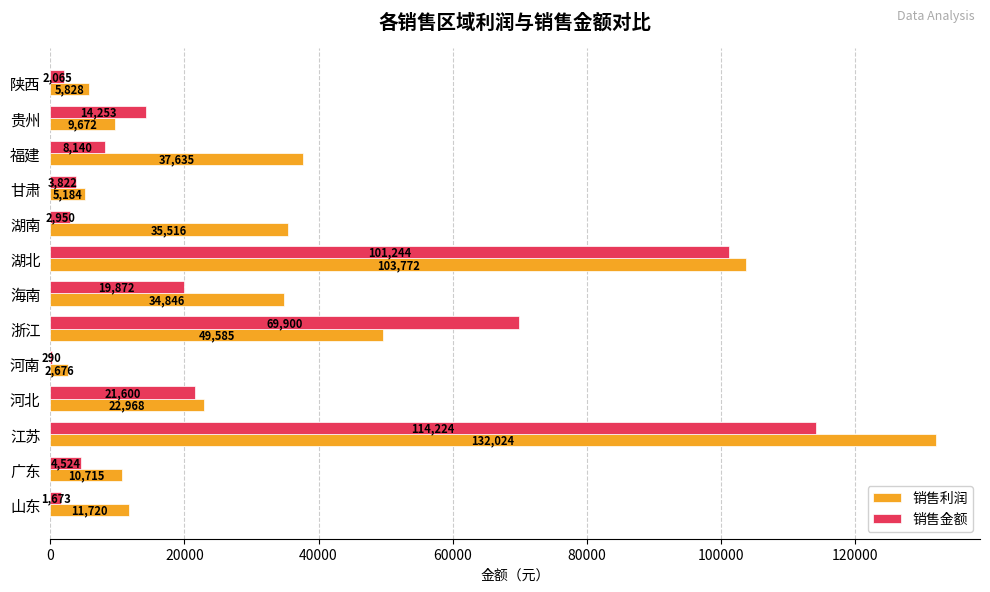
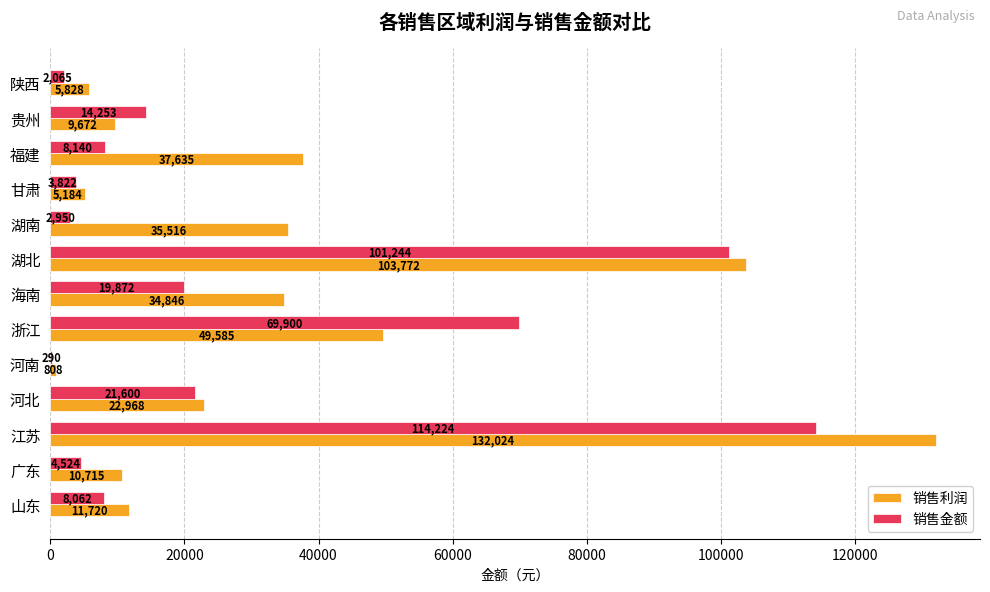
  {
    "销售利润": {
      "陕西": "5,828",
      "贵州": "9,672",
      "福建": "37,635",
      "甘肃": "5,184",
      "湖南": "35,516",
      "湖北": "103,772",
      "海南": "34,846",
      "浙江": "49,585",
-     "河南": "2,676",
+     "河南": "808",
      "河北": "22,968",
      "江苏": "132,024",
      "广东": "10,715",
      "山东": "11,720"
    },
    "销售金额": {
      "陕西": "2,065",
      "贵州": "14,253",
      "福建": "8,140",
      "甘肃": "3,822",
      "湖南": "2,950",
      "湖北": "101,244",
      "海南": "19,872",
      "浙江": "69,900",
      "河南": "290",
      "河北": "21,600",
      "江苏": "114,224",
      "广东": "4,524",
-     "山东": "1,673"
+     "山东": "8,062"
    }
  }
